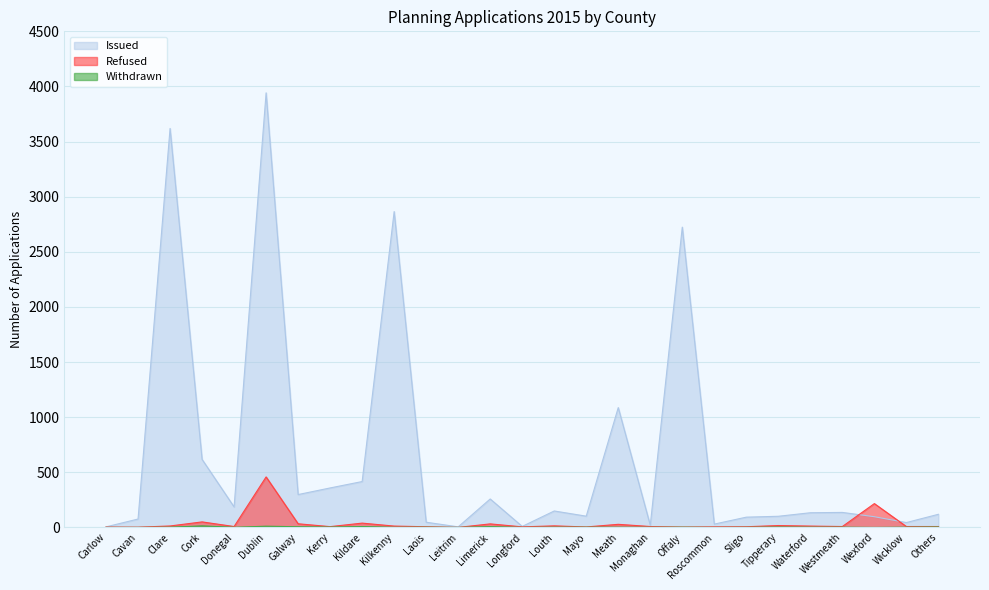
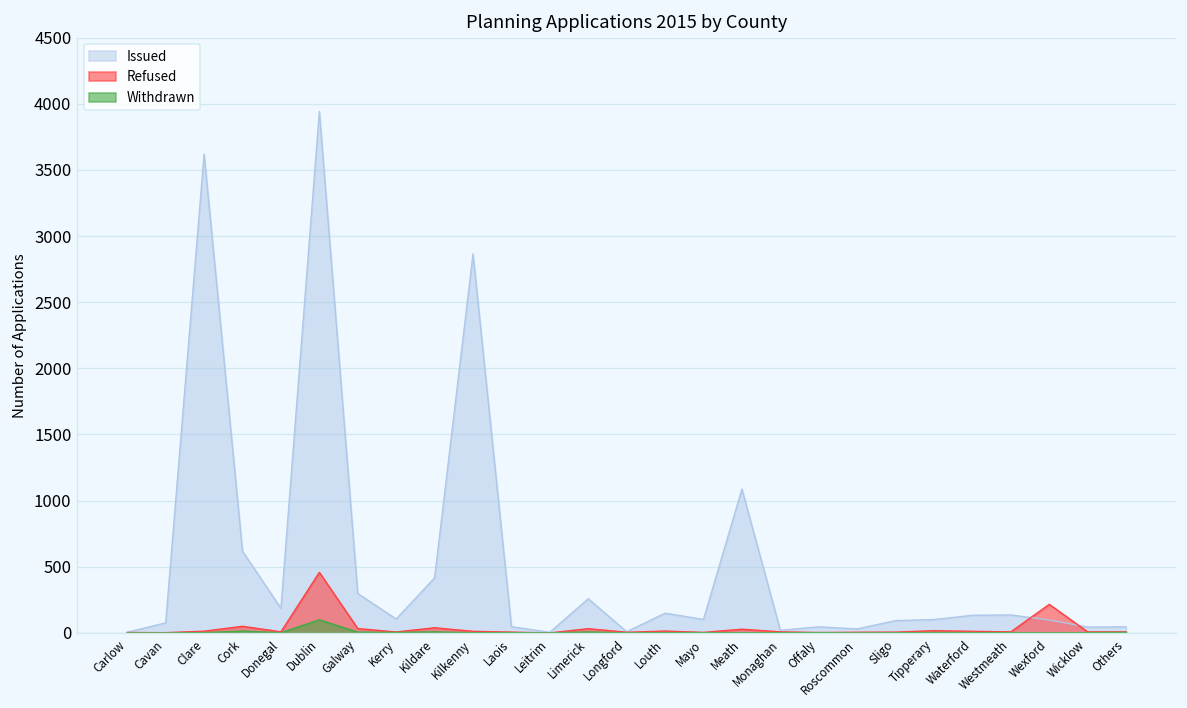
  {
    "Issued": {
      "Cavan": 80,
      "Clare": 3620,
      "Cork": 620,
      "Donegal": 190,
      "Dublin": 3940,
      "Galway": 300,
-     "Kerry": 360,
+     "Kerry": 110,
      "Kildare": 420,
      "Kilkenny": 2870,
      "Laois": 50,
      "Limerick": 260,
      "Louth": 150,
      "Mayo": 100,
      "Meath": 1090,
-     "Offaly": 2720,
+     "Offaly": 50,
      "Roscommon": 30,
      "Sligo": 90,
      "Tipperary": 100,
      "Waterford": 130,
      "Westmeath": 140,
      "Wexford": 100,
      "Wicklow": 40,
-     "Others": 120
+     "Others": 50
    },
    "Refused": {
      "Cork": 50,
      "Dublin": 460,
      "Galway": 30,
      "Kildare": 40,
      "Limerick": 30,
      "Meath": 30,
      "Wexford": 220
    },
    "Withdrawn": {
      "Cork": 10,
-     "Dublin": 10,
+     "Dublin": 100,
      "Galway": 10,
      "Kildare": 10,
      "Limerick": 10,
      "Meath": 0,
      "Wexford": 0
    }
  }
